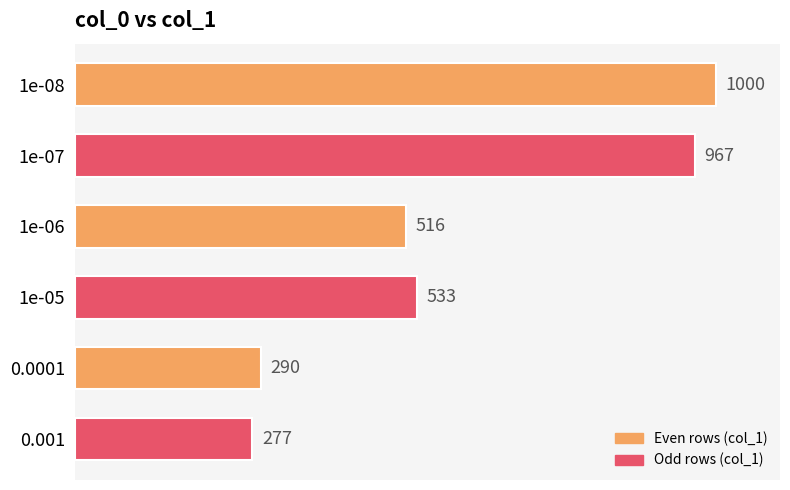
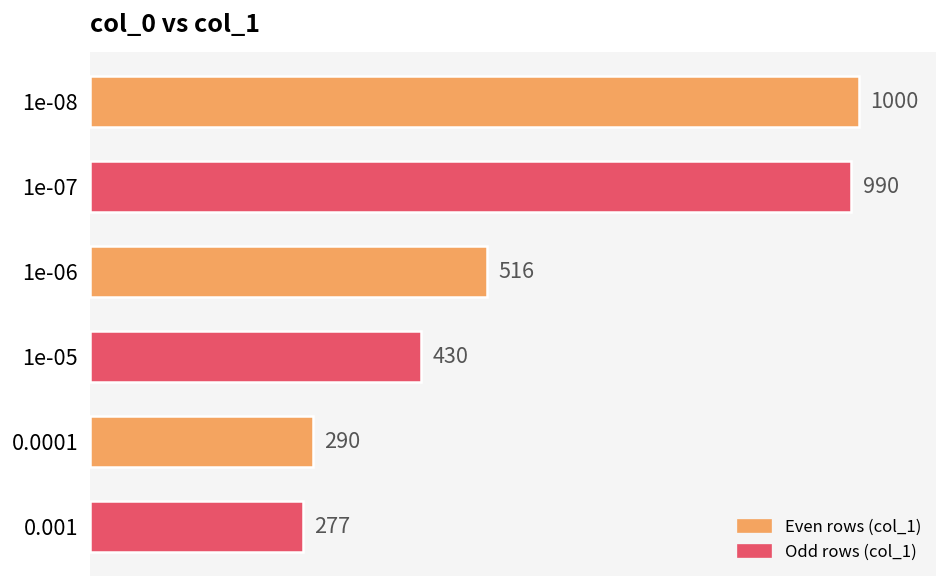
  {
    "1e-08": 1000,
-   "1e-07": 967,
+   "1e-07": 990,
    "1e-06": 516,
-   "1e-05": 533,
+   "1e-05": 430,
    "0.0001": 290,
    "0.001": 277
  }
